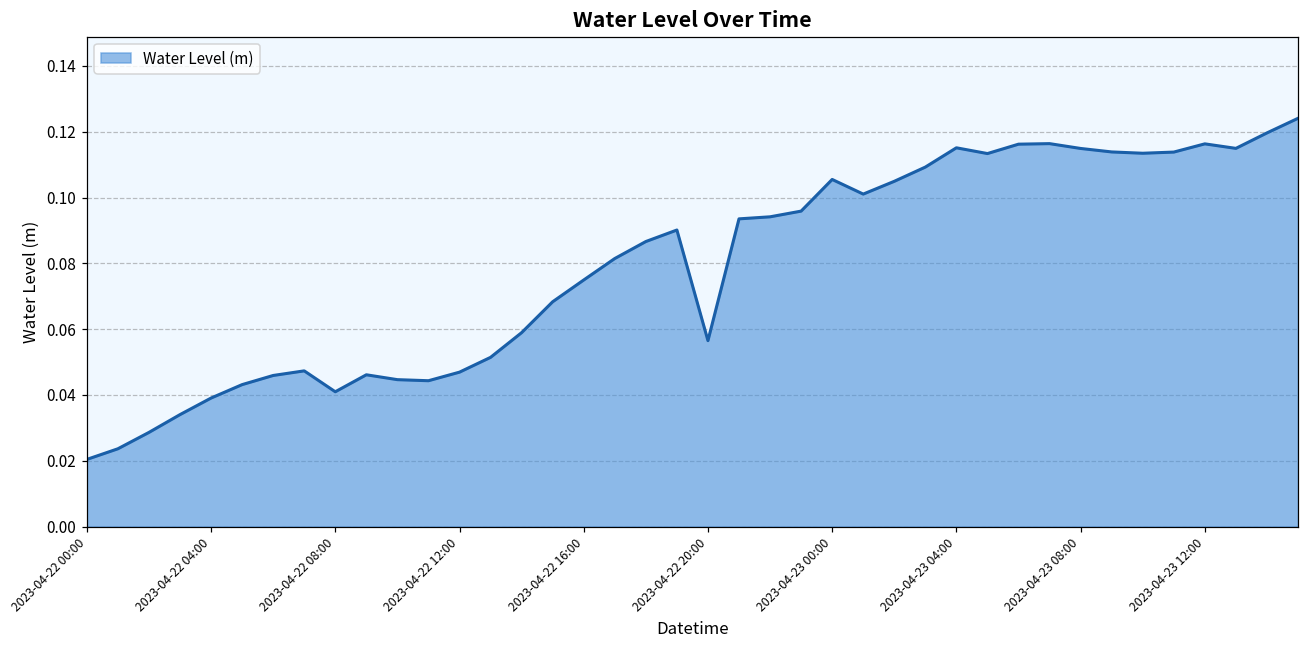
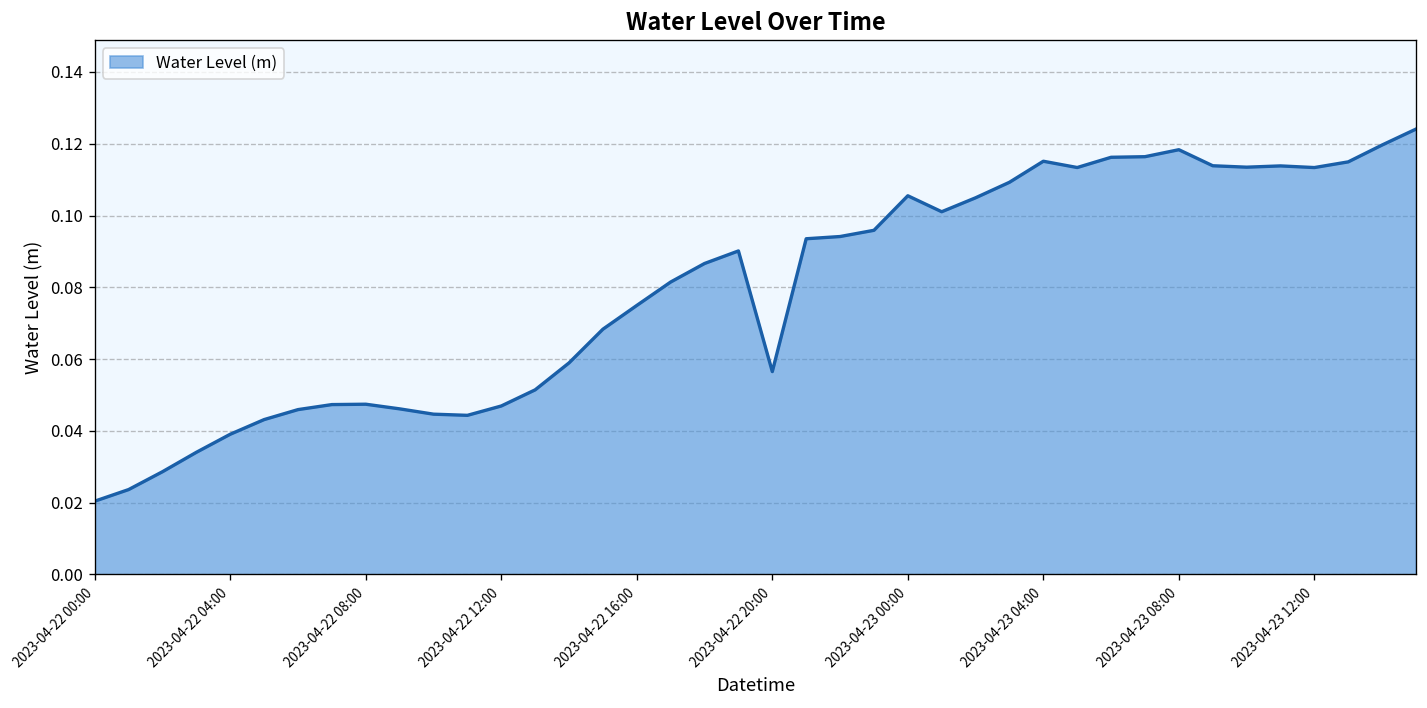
  {
    "2023-04-22 00:00": 0.020,
    "2023-04-22 04:00": 0.039,
-   "2023-04-22 08:00": 0.041,
+   "2023-04-22 08:00": 0.047,
    "2023-04-22 12:00": 0.047,
    "2023-04-22 16:00": 0.075,
    "2023-04-22 20:00": 0.057,
    "2023-04-23 00:00": 0.106,
    "2023-04-23 04:00": 0.115,
-   "2023-04-23 08:00": 0.115,
-   "2023-04-23 12:00": 0.116
+   "2023-04-23 08:00": 0.118,
+   "2023-04-23 12:00": 0.113
  }
